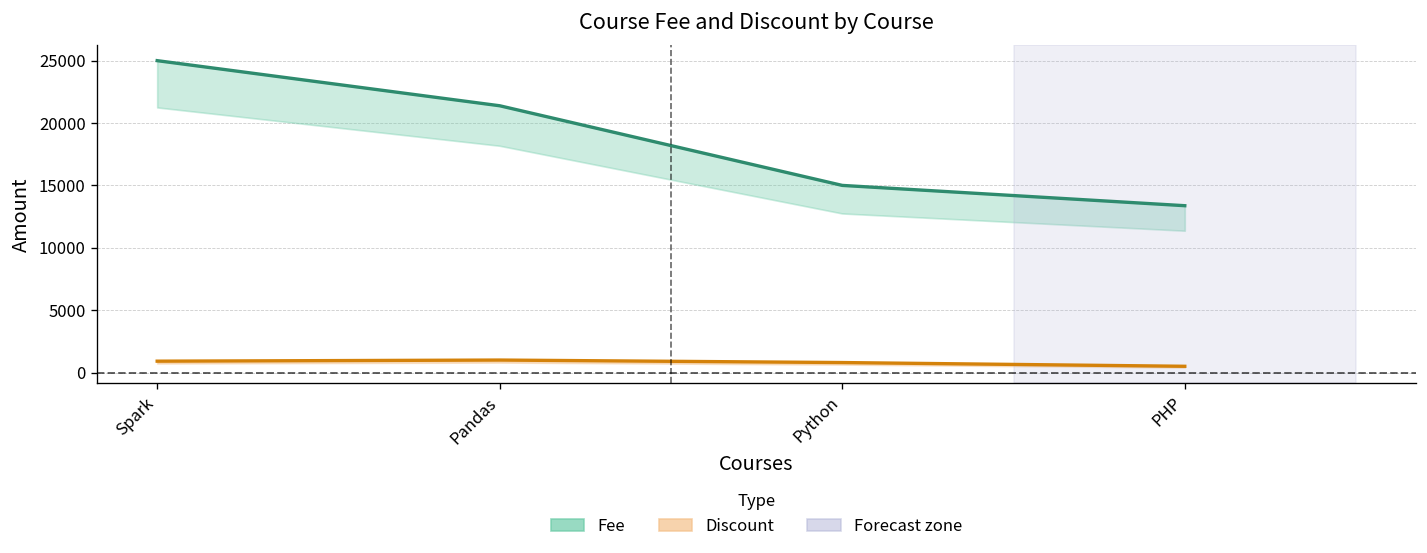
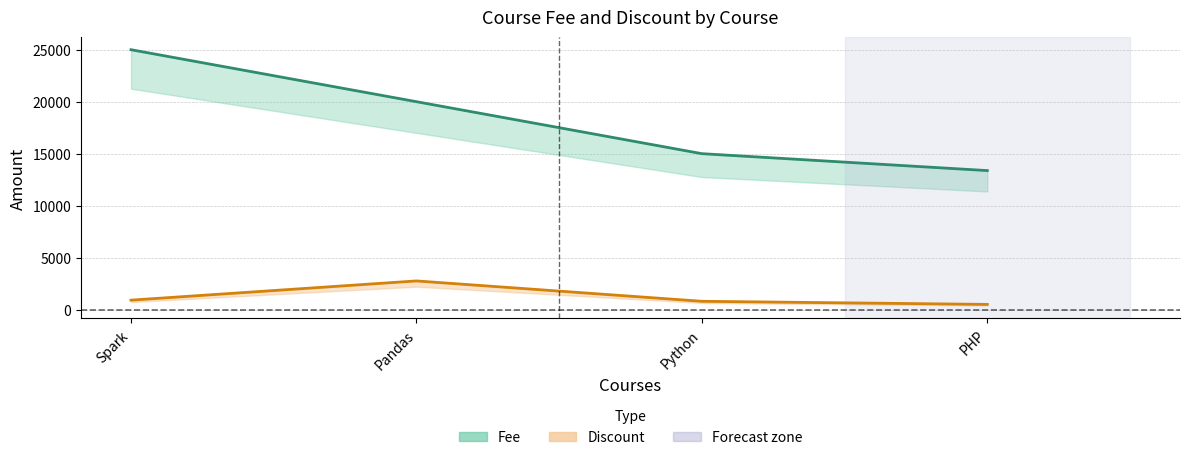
  {
    "Fee": {
      "Spark": 25000,
-     "Pandas": 21400,
+     "Pandas": 20000,
      "Python": 15000,
      "PHP": 13400
    },
    "Discount": {
      "Spark": 900,
-     "Pandas": 1000,
+     "Pandas": 2800,
      "Python": 800,
      "PHP": 500
    }
  }
